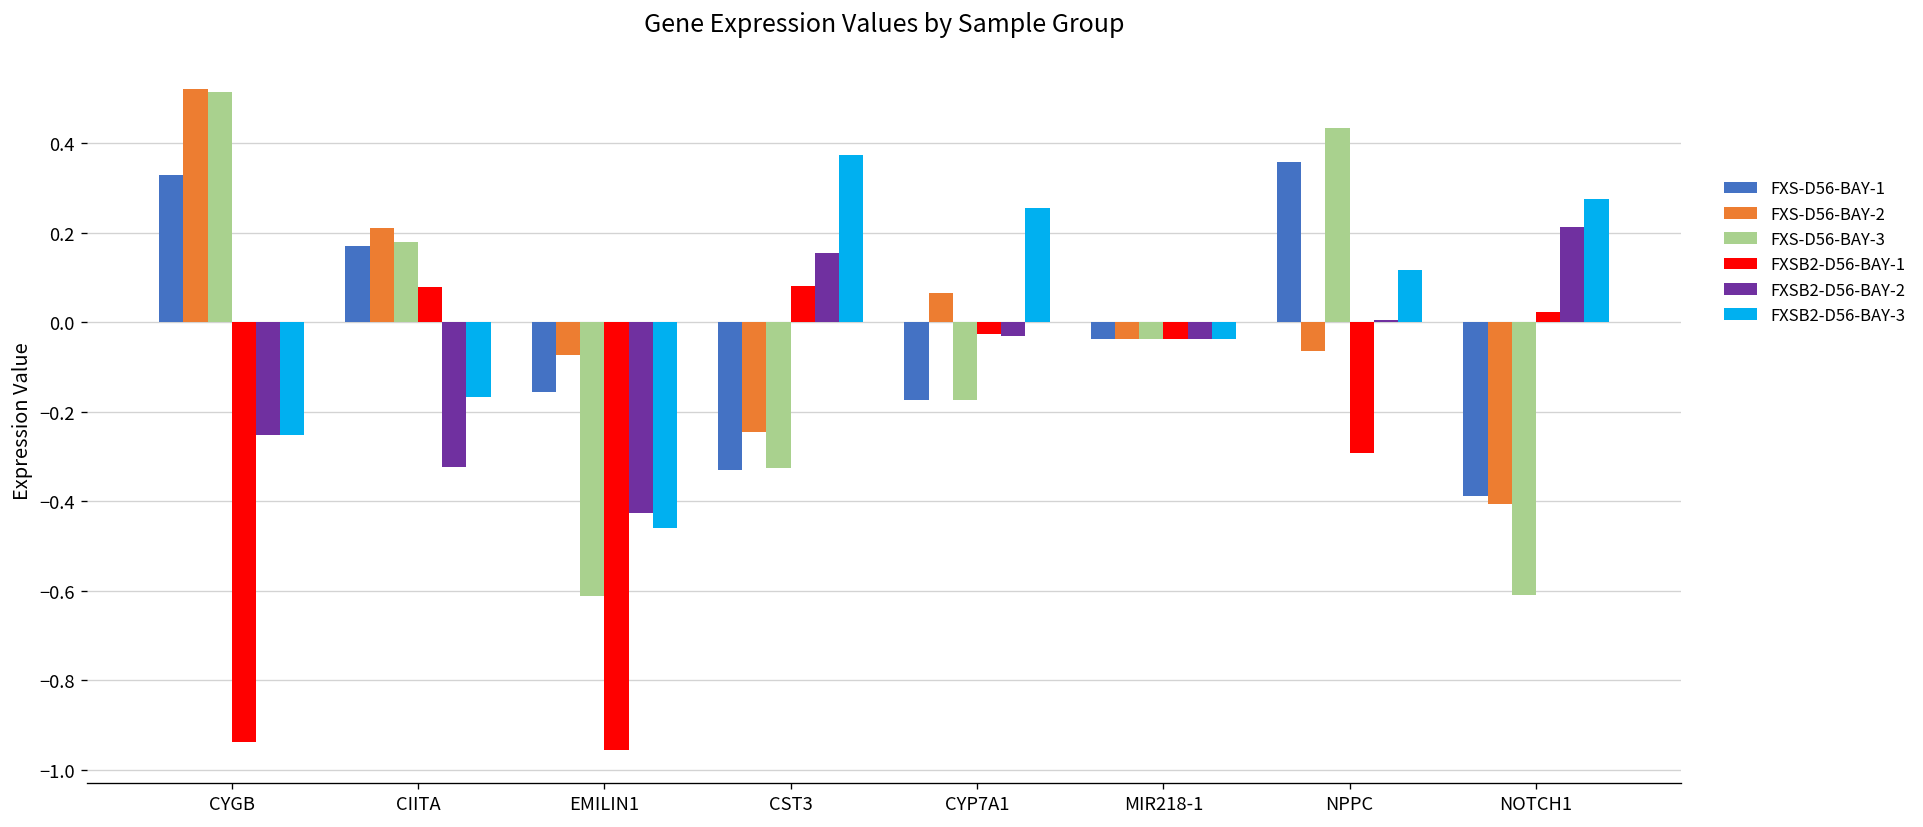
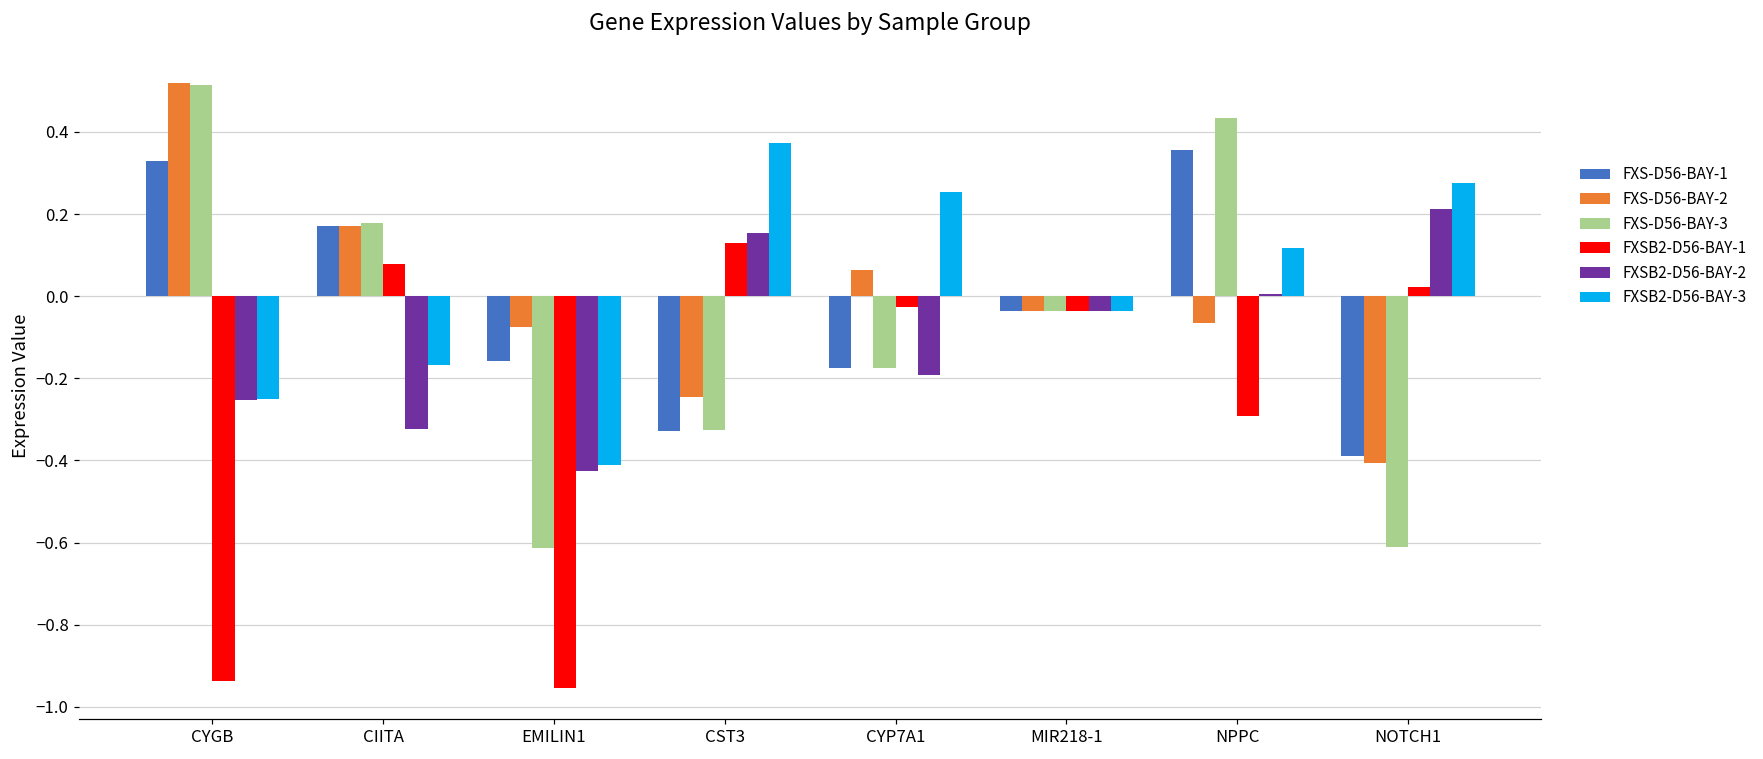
  {
    "FXS-D56-BAY-1": {
      "CYGB": 0.33,
      "CIITA": 0.17,
      "EMILIN1": -0.16,
      "CST3": -0.33,
      "CYP7A1": -0.17,
      "MIR218-1": -0.04,
      "NPPC": 0.36,
      "NOTCH1": -0.39
    },
    "FXS-D56-BAY-2": {
      "CYGB": 0.52,
-     "CIITA": 0.21,
+     "CIITA": 0.17,
      "EMILIN1": -0.07,
      "CST3": -0.25,
      "CYP7A1": 0.06,
      "MIR218-1": -0.04,
      "NPPC": -0.07,
      "NOTCH1": -0.41
    },
    "FXS-D56-BAY-3": {
      "CYGB": 0.51,
      "CIITA": 0.18,
      "EMILIN1": -0.61,
      "CST3": -0.33,
      "CYP7A1": -0.17,
      "MIR218-1": -0.04,
      "NPPC": 0.43,
      "NOTCH1": -0.61
    },
    "FXSB2-D56-BAY-1": {
      "CYGB": -0.94,
      "CIITA": 0.08,
      "EMILIN1": -0.96,
-     "CST3": 0.08,
+     "CST3": 0.13,
      "CYP7A1": -0.03,
      "MIR218-1": -0.04,
      "NPPC": -0.29,
      "NOTCH1": 0.02
    },
    "FXSB2-D56-BAY-2": {
      "CYGB": -0.25,
      "CIITA": -0.32,
      "EMILIN1": -0.43,
      "CST3": 0.15,
-     "CYP7A1": -0.03,
+     "CYP7A1": -0.19,
      "MIR218-1": -0.04,
      "NOTCH1": 0.21
    },
    "FXSB2-D56-BAY-3": {
      "CYGB": -0.25,
      "CIITA": -0.17,
-     "EMILIN1": -0.46,
+     "EMILIN1": -0.41,
      "CST3": 0.37,
      "CYP7A1": 0.25,
      "MIR218-1": -0.04,
      "NPPC": 0.12,
      "NOTCH1": 0.28
    }
  }
